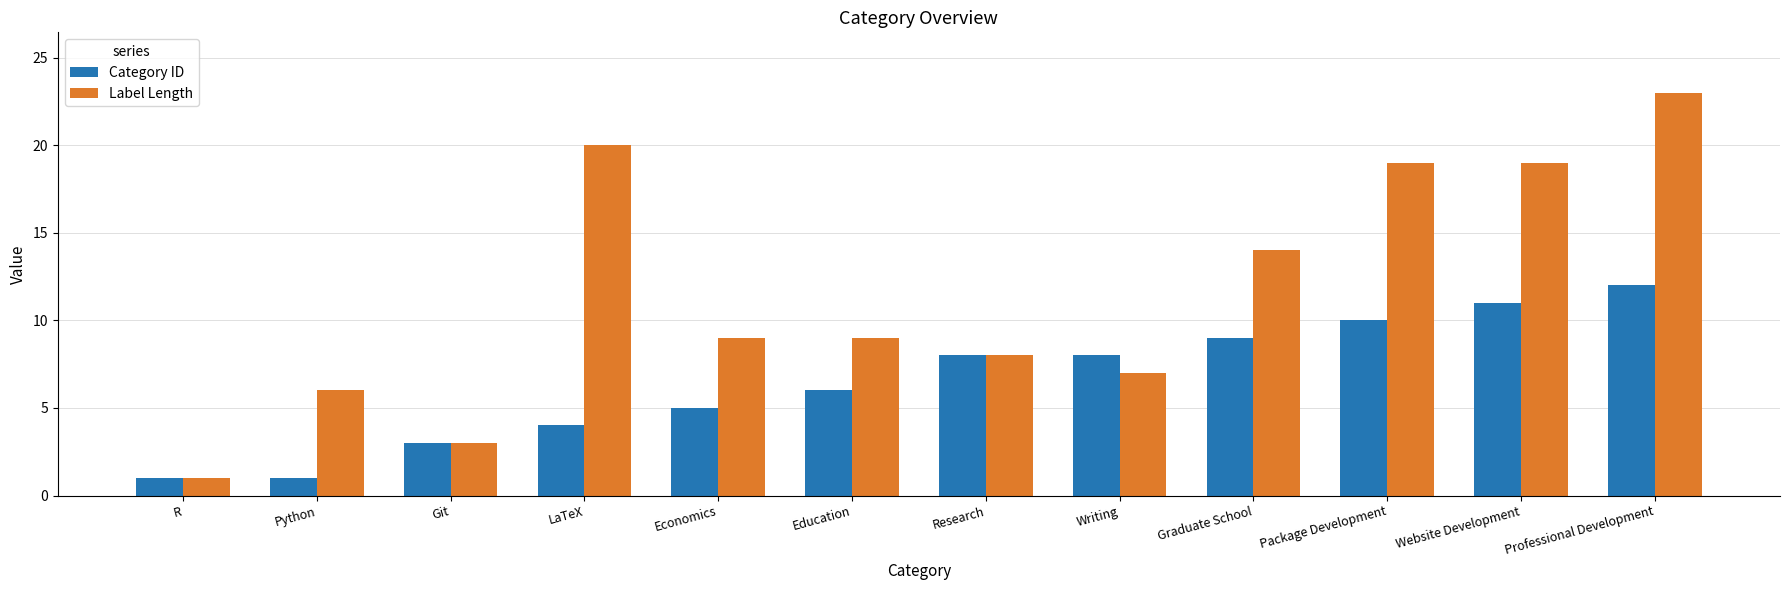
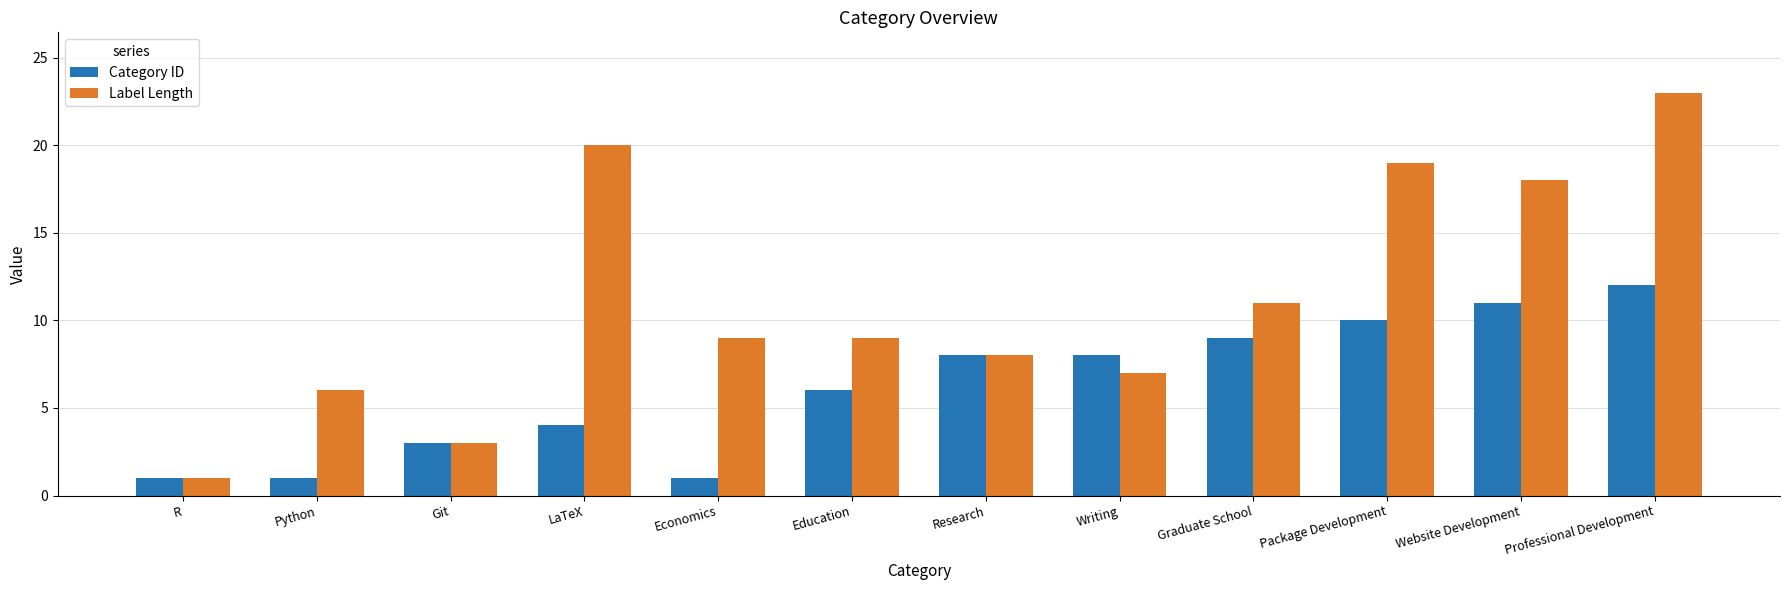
  {
    "Category ID": {
      "R": 1,
      "Python": 1,
      "Git": 3,
      "LaTeX": 4,
-     "Economics": 5,
+     "Economics": 1,
      "Education": 6,
      "Research": 8,
      "Writing": 8,
      "Graduate School": 9,
      "Package Development": 10,
      "Website Development": 11,
      "Professional Development": 12
    },
    "Label Length": {
      "R": 1,
      "Python": 6,
      "Git": 3,
      "LaTeX": 20,
      "Economics": 9,
      "Education": 9,
      "Research": 8,
      "Writing": 7,
-     "Graduate School": 14,
+     "Graduate School": 11,
      "Package Development": 19,
-     "Website Development": 19,
+     "Website Development": 18,
      "Professional Development": 23
    }
  }
